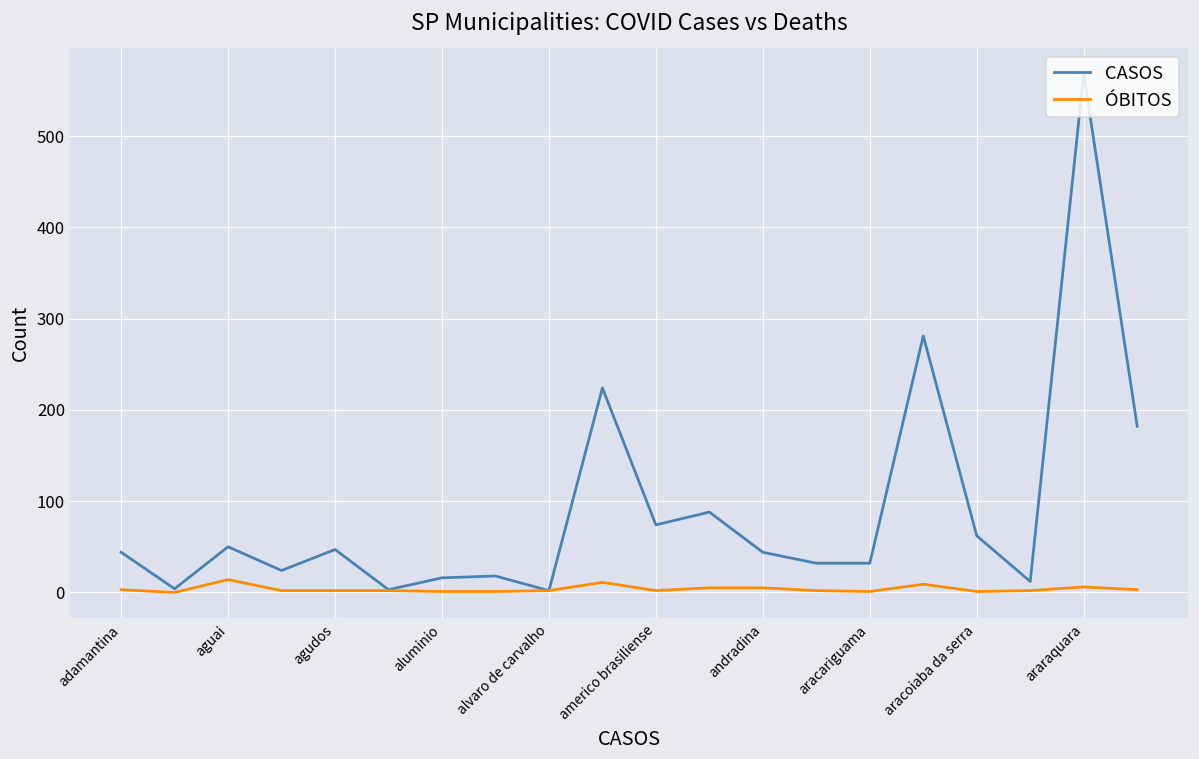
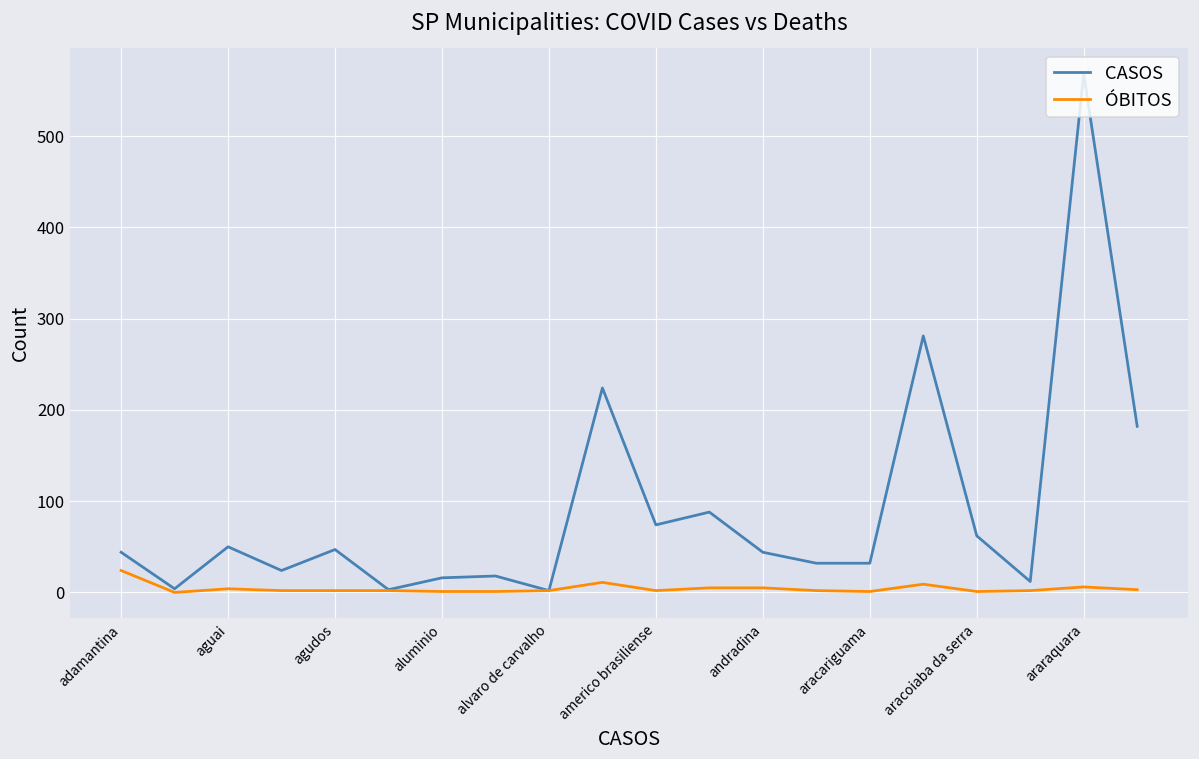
  {
    "CASOS": {
      "adamantina": 40,
      "aguai": 50,
      "agudos": 50,
      "aluminio": 20,
      "americo brasiliense": 70,
      "andradina": 40,
      "aracariguama": 30,
      "aracoiaba da serra": 60
    },
    "ÓBITOS": {
-     "adamantina": 0,
-     "aguai": 10,
+     "adamantina": 20,
+     "aguai": 0,
      "agudos": 0,
      "aluminio": 0,
      "americo brasiliense": 0,
      "andradina": 10,
      "aracariguama": 0,
      "aracoiaba da serra": 0,
      "araraquara": 10
    }
  }
